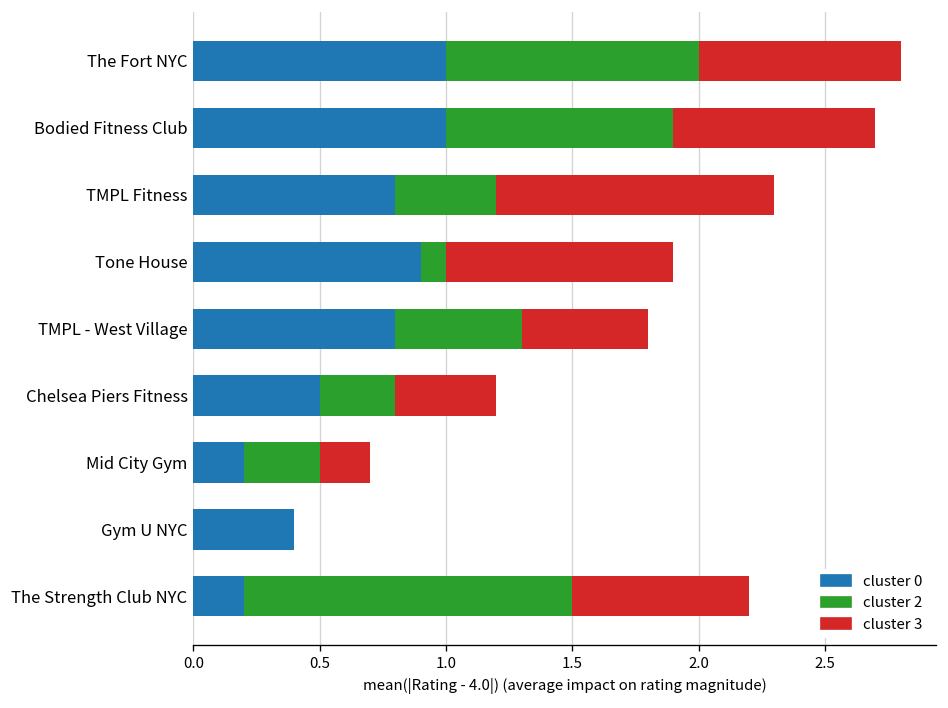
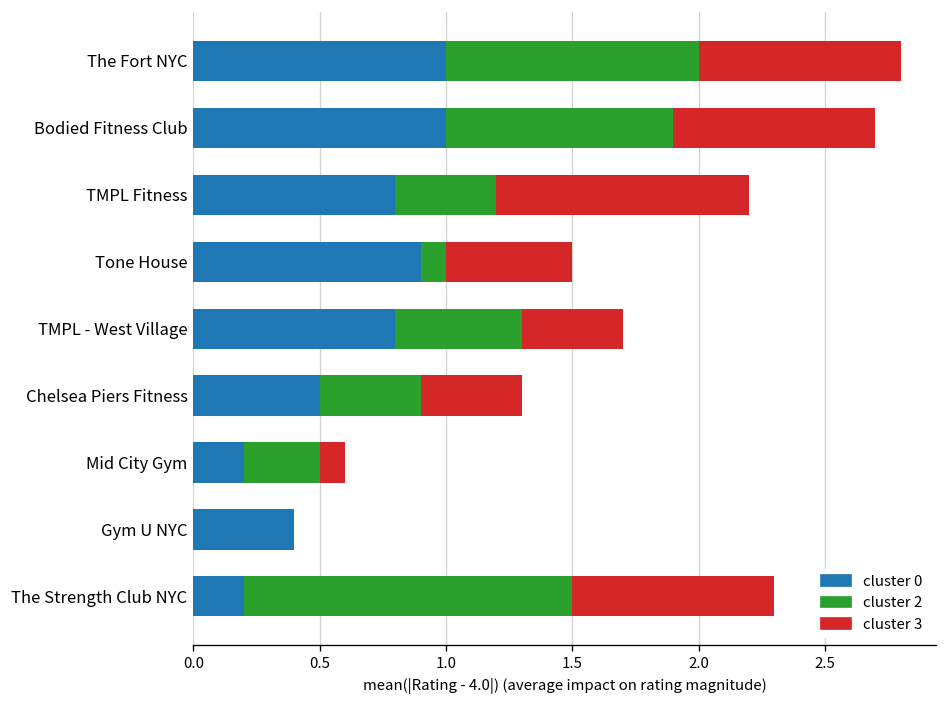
  {
    "cluster 0": {
      "The Fort NYC": 1.00,
      "Bodied Fitness Club": 1.00,
      "TMPL Fitness": 0.80,
      "Tone House": 0.90,
      "TMPL - West Village": 0.80,
      "Chelsea Piers Fitness": 0.50,
      "Mid City Gym": 0.20,
      "Gym U NYC": 0.40,
      "The Strength Club NYC": 0.20
    },
    "cluster 2": {
      "The Fort NYC": 1.00,
      "Bodied Fitness Club": 0.90,
      "TMPL Fitness": 0.40,
      "Tone House": 0.10,
      "TMPL - West Village": 0.50,
-     "Chelsea Piers Fitness": 0.30,
+     "Chelsea Piers Fitness": 0.40,
      "Mid City Gym": 0.30,
      "Gym U NYC": 0.00,
      "The Strength Club NYC": 1.30
    },
    "cluster 3": {
      "The Fort NYC": 0.80,
      "Bodied Fitness Club": 0.80,
-     "TMPL Fitness": 1.10,
-     "Tone House": 0.90,
-     "TMPL - West Village": 0.50,
+     "TMPL Fitness": 1.00,
+     "Tone House": 0.50,
+     "TMPL - West Village": 0.40,
      "Chelsea Piers Fitness": 0.40,
-     "Mid City Gym": 0.20,
+     "Mid City Gym": 0.10,
      "Gym U NYC": 0.00,
-     "The Strength Club NYC": 0.70
+     "The Strength Club NYC": 0.80
    }
  }
